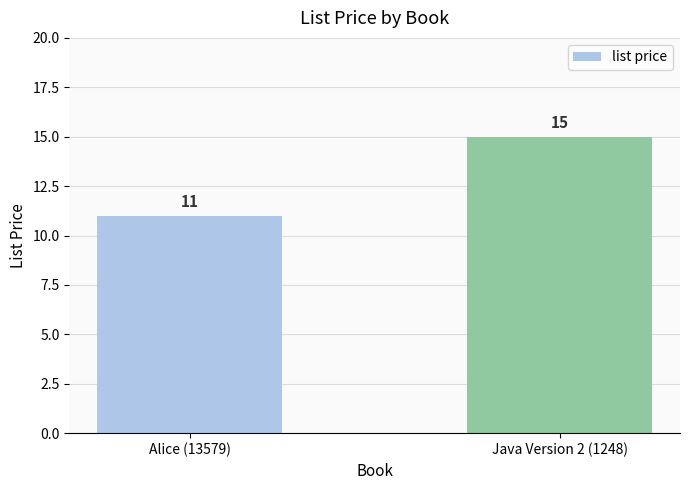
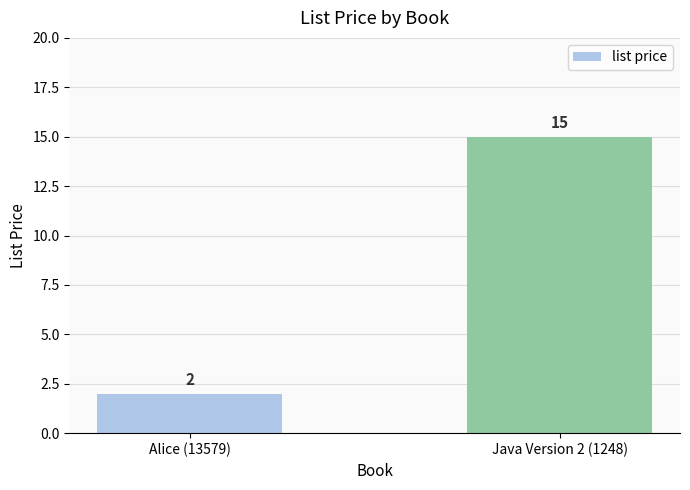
  {
-   "Alice (13579)": 11,
+   "Alice (13579)": 2,
    "Java Version 2 (1248)": 15
  }
